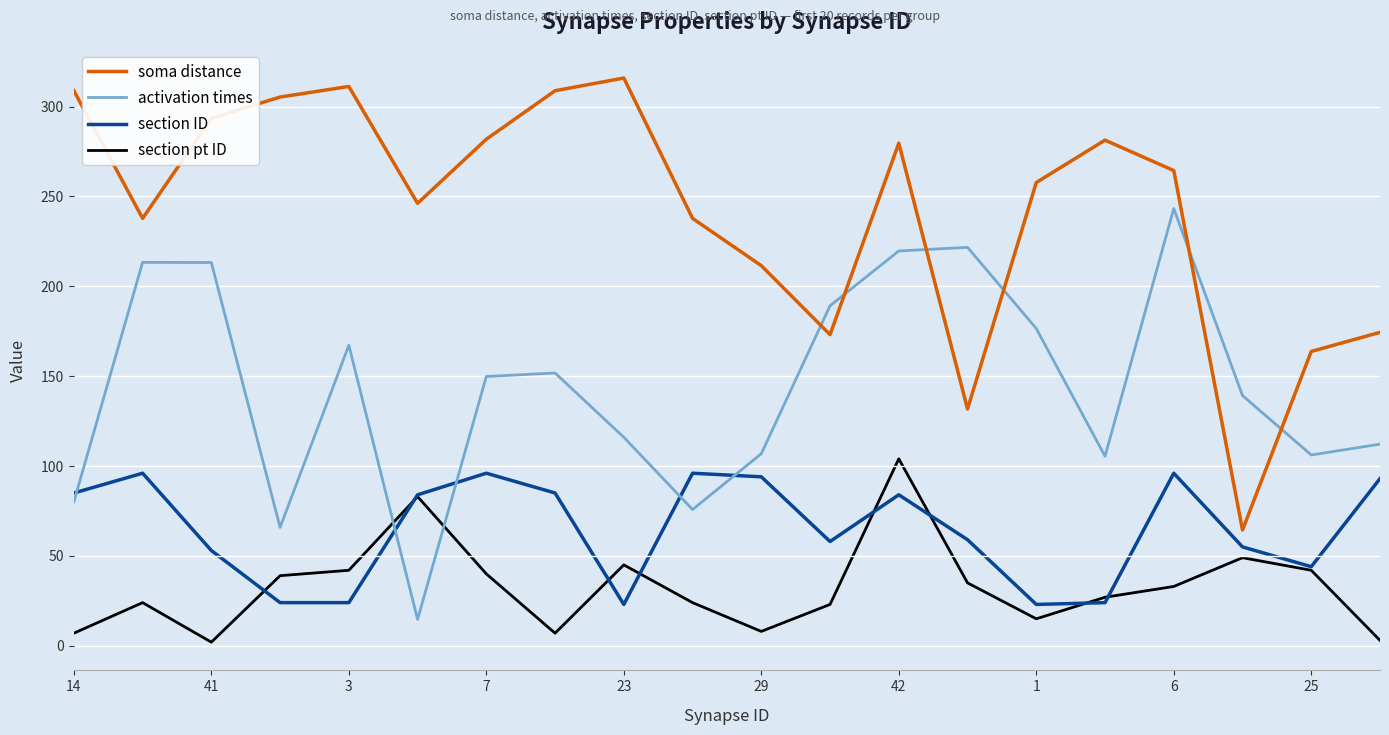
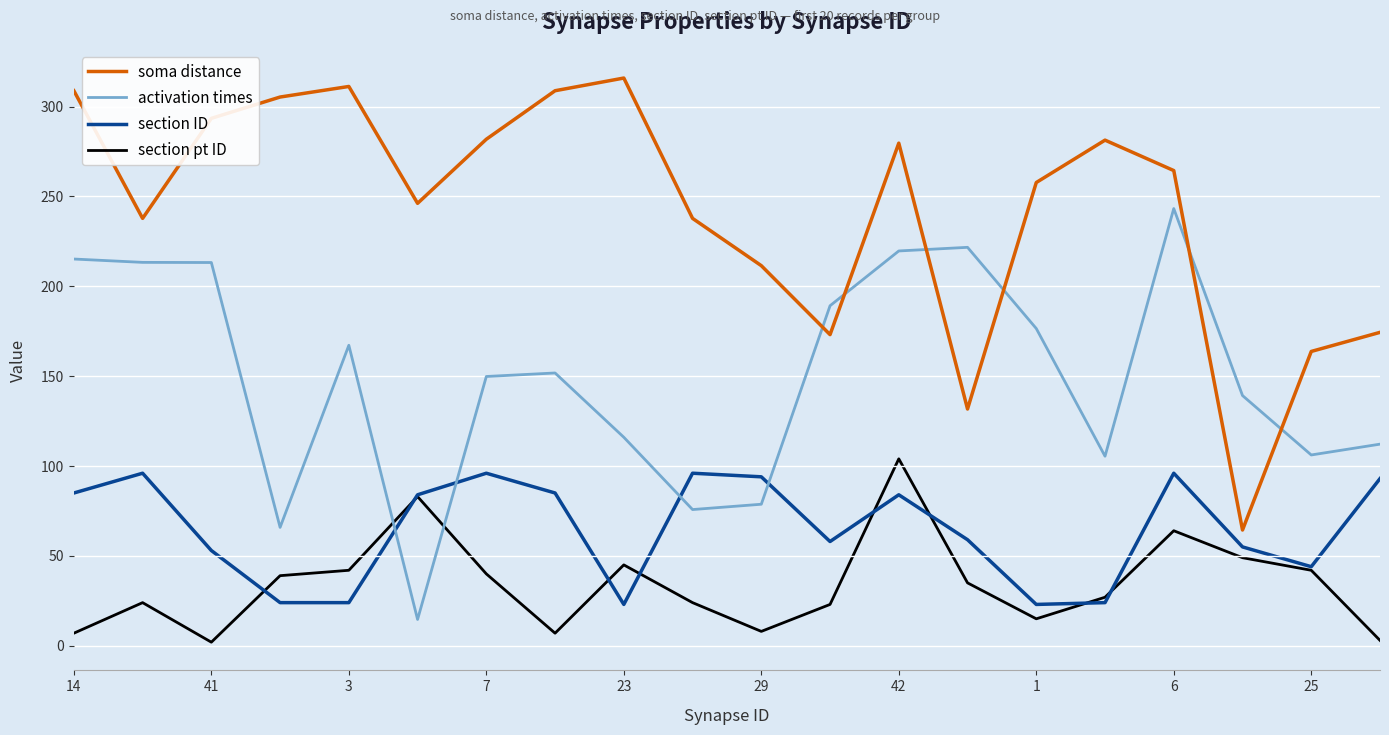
  {
    "soma distance": {
      "14": 309,
      "23": 316,
      "29": 211,
      "42": 280,
      "6": 264,
      "25": 164
    },
    "activation times": {
-     "14": 80,
+     "14": 215,
      "41": 213,
      "23": 116,
-     "29": 107,
+     "29": 79,
      "42": 220,
      "6": 243,
      "25": 106
    },
    "section ID": {
      "14": 85,
      "41": 53,
      "23": 23,
      "29": 94,
      "42": 84,
      "6": 96,
      "25": 44
    },
    "section pt ID": {
      "14": 7,
      "41": 2,
      "23": 45,
      "29": 8,
      "42": 104,
-     "6": 33,
+     "6": 64,
      "25": 42
    }
  }
